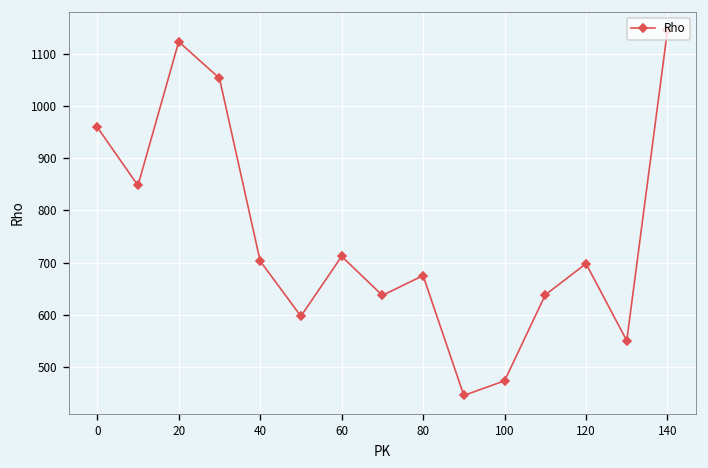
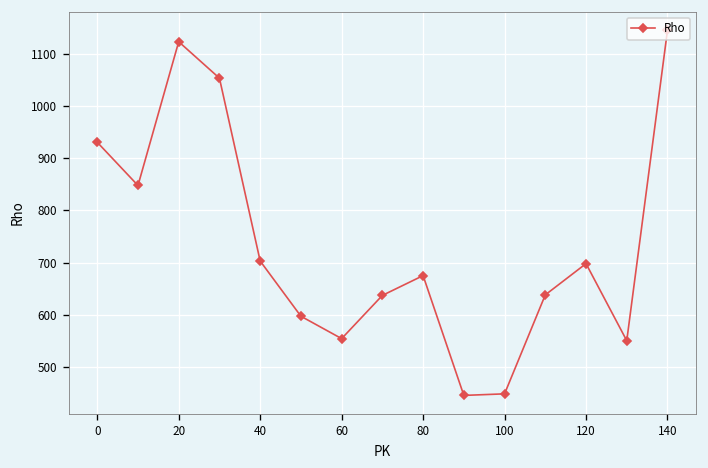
  {
-   "0": 960,
+   "0": 930,
    "20": 1120,
    "40": 700,
-   "60": 710,
+   "60": 550,
    "80": 680,
-   "100": 470,
+   "100": 450,
    "120": 700
  }
